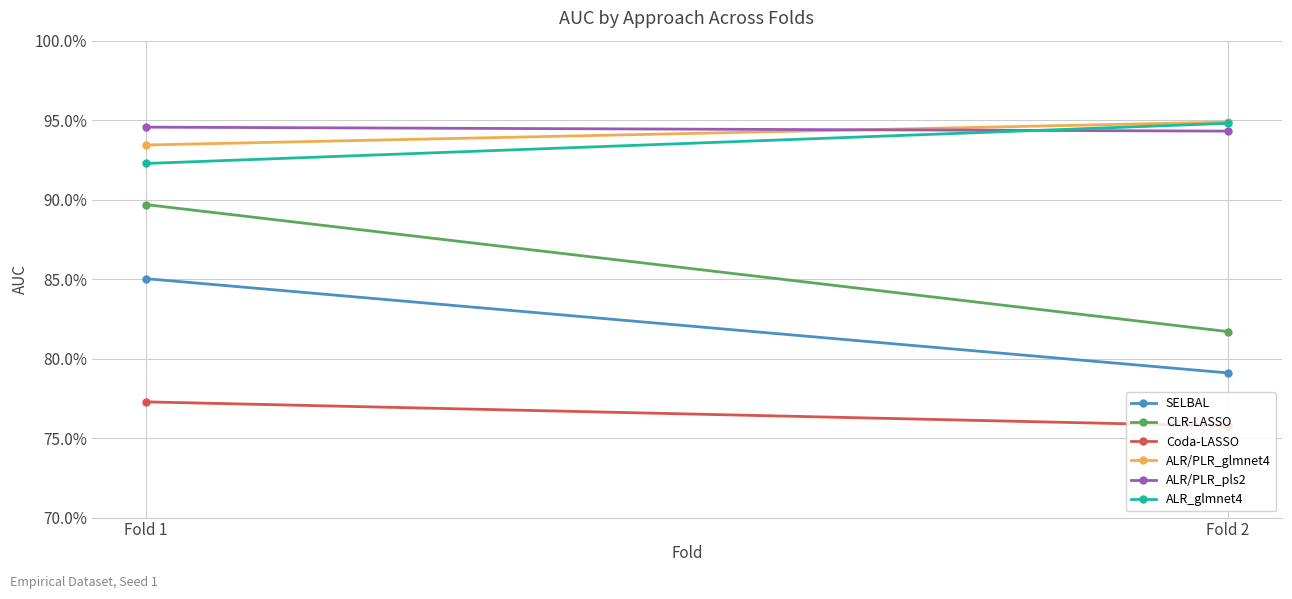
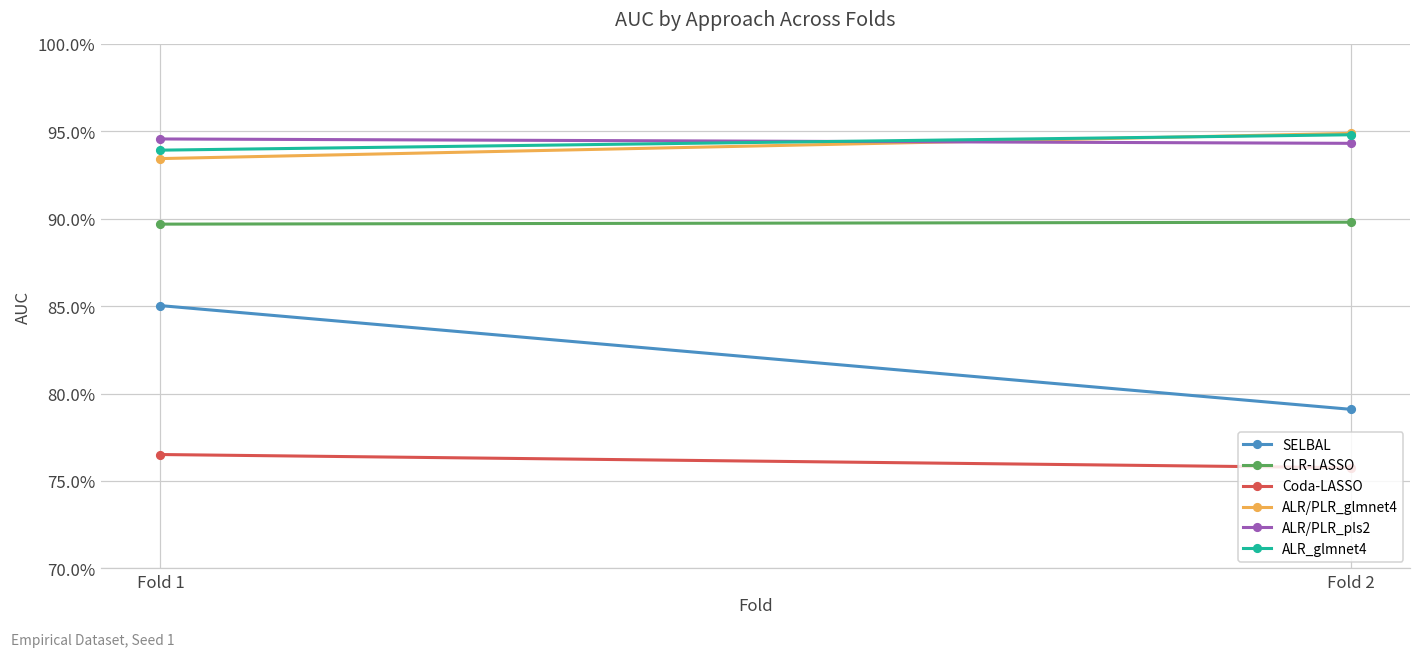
  {
    "SELBAL": {
      "Fold 1": "85.0%",
      "Fold 2": "79.1%"
    },
    "CLR-LASSO": {
      "Fold 1": "89.7%",
-     "Fold 2": "81.7%"
+     "Fold 2": "89.8%"
    },
    "Coda-LASSO": {
-     "Fold 1": "77.3%"
+     "Fold 1": "76.5%"
    },
    "ALR/PLR_glmnet4": {
      "Fold 1": "93.4%"
    },
    "ALR/PLR_pls2": {
      "Fold 1": "94.6%",
      "Fold 2": "94.3%"
    },
    "ALR_glmnet4": {
-     "Fold 1": "92.3%"
+     "Fold 1": "93.9%"
    }
  }
